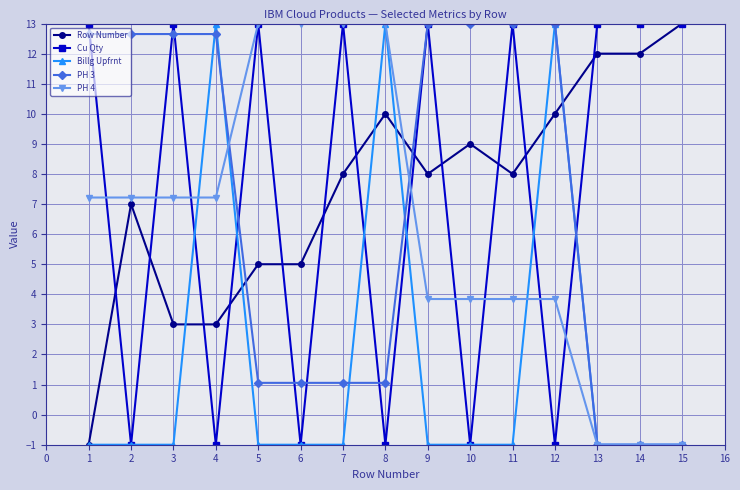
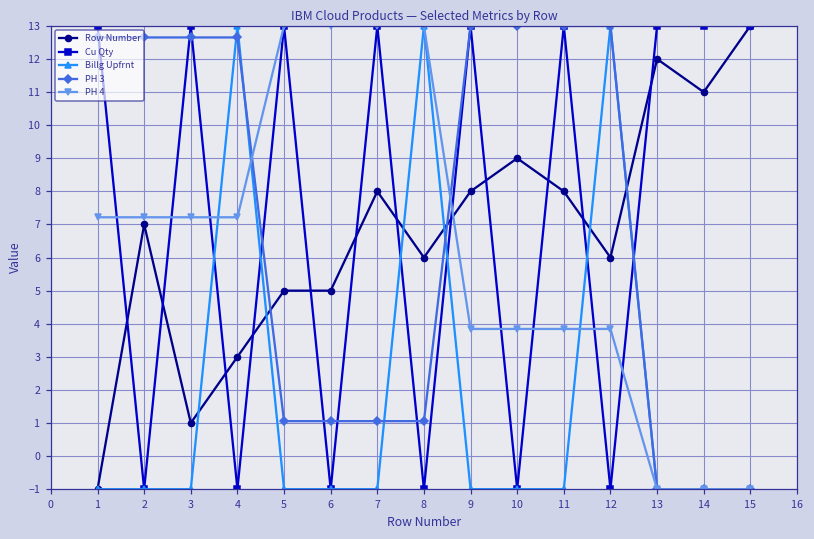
  {
    "Row Number": {
      "2": 7.0,
-     "3": 3.0,
+     "3": 1.0,
      "4": 3.0,
      "5": 5.0,
      "6": 5.0,
      "7": 8.0,
-     "8": 10.0,
+     "8": 6.0,
      "9": 8.0,
      "10": 9.0,
      "11": 8.0,
-     "12": 10.0,
+     "12": 6.0,
      "13": 12.0,
-     "14": 12.0
+     "14": 11.0
    },
    "Cu Qty": {
      "1": 13.0,
      "3": 13.0,
      "4": -1.0,
      "8": -1.0,
      "12": -1.0,
      "13": 13.0,
      "14": 13.0
    },
    "Billg Upfrnt": {
      "3": -1.0,
      "4": 13.0,
      "5": -1.0,
      "7": -1.0,
      "9": -1.0,
      "11": -1.0
    }
  }
